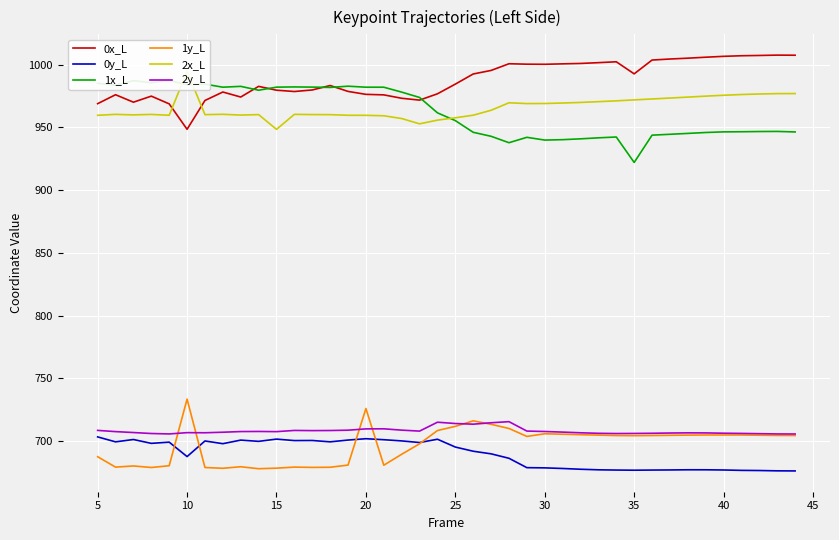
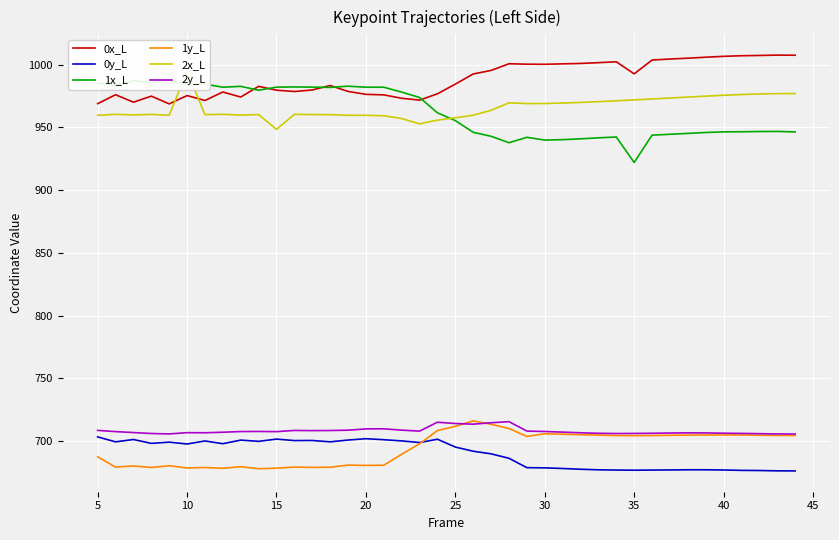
  {
    "0x_L": {
      "5": 969,
-     "10": 949,
+     "10": 975,
      "15": 980,
      "20": 976,
      "25": 985,
      "30": 1000,
      "35": 993,
      "40": 1007
    },
    "0y_L": {
      "5": 703,
-     "10": 688,
+     "10": 698,
      "15": 701,
      "20": 702,
      "25": 695,
      "30": 679,
      "35": 677,
      "40": 677
    },
    "1x_L": {
      "15": 982,
      "20": 982,
      "25": 955,
      "30": 940,
      "35": 922,
      "40": 946
    },
    "1y_L": {
      "5": 687,
-     "10": 733,
+     "10": 678,
      "15": 678,
-     "20": 726,
+     "20": 681,
      "25": 712
    },
    "2x_L": {
      "5": 960,
      "15": 948,
      "20": 960,
      "25": 958,
      "30": 969,
      "35": 972,
      "40": 976
    },
    "2y_L": {
      "5": 708,
      "10": 707,
      "15": 707,
      "20": 710,
      "25": 714
    }
  }
